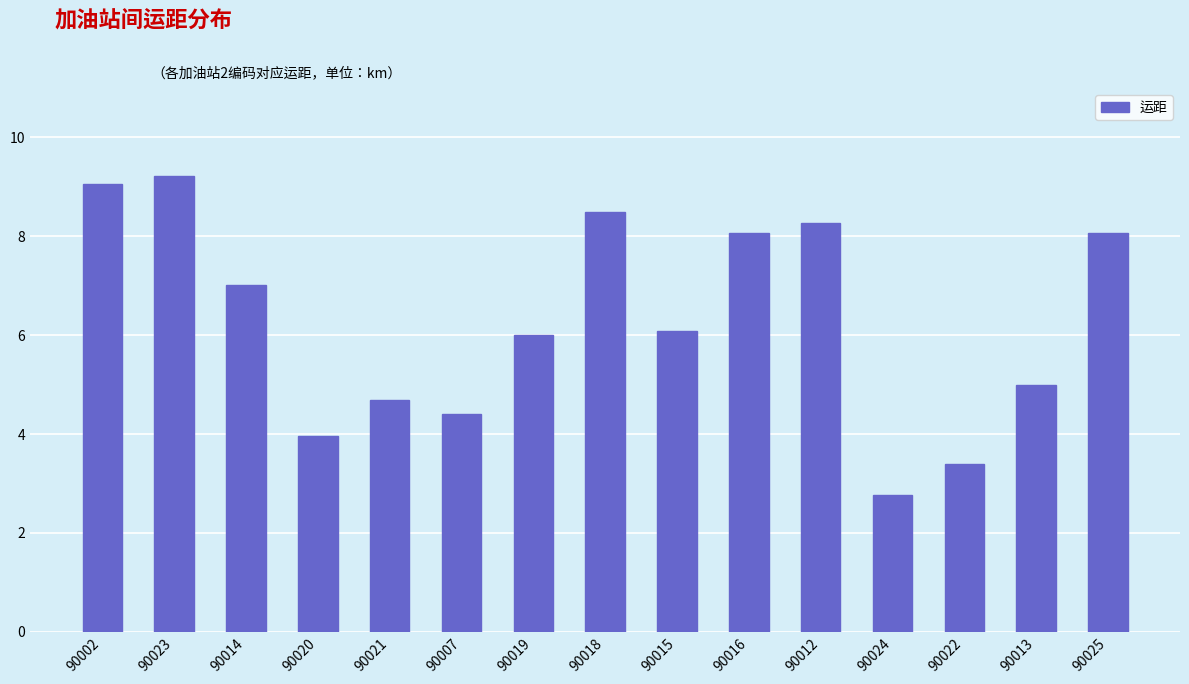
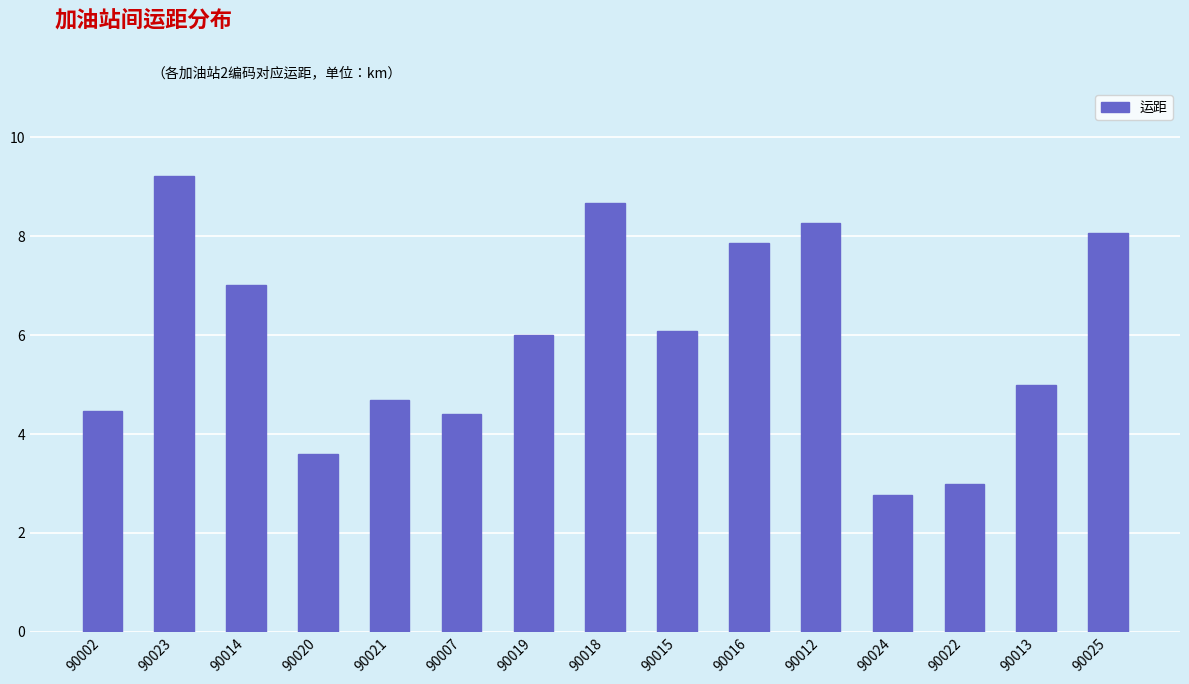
  {
-   "90002": 9.1,
+   "90002": 4.5,
    "90023": 9.2,
    "90014": 7.0,
-   "90020": 4.0,
+   "90020": 3.6,
    "90021": 4.7,
    "90007": 4.4,
    "90019": 6.0,
-   "90018": 8.5,
+   "90018": 8.7,
    "90015": 6.1,
-   "90016": 8.1,
+   "90016": 7.9,
    "90012": 8.3,
    "90024": 2.8,
-   "90022": 3.4,
+   "90022": 3.0,
    "90013": 5.0,
    "90025": 8.1
  }
